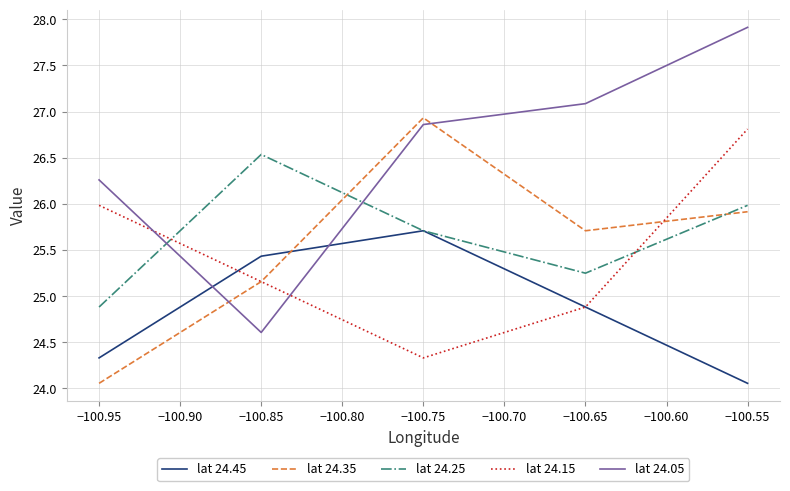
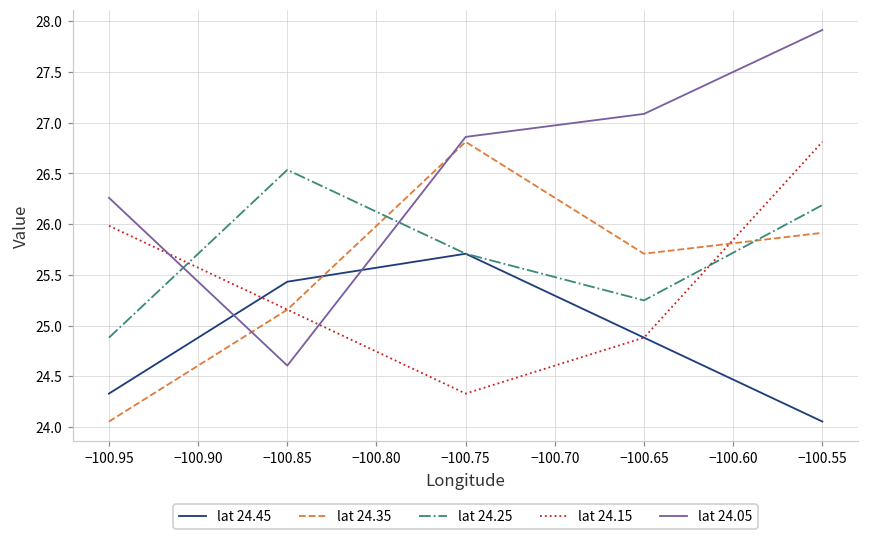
  {
    "lat 24.45": {
      "−100.95": 24.3,
      "−100.85": 25.4,
      "−100.55": 24.1
    },
    "lat 24.35": {
      "−100.95": 24.1,
-     "−100.75": 26.9,
+     "−100.75": 26.8,
      "−100.65": 25.7,
      "−100.55": 25.9
    },
    "lat 24.25": {
      "−100.95": 24.9,
      "−100.85": 26.5,
      "−100.65": 25.2,
-     "−100.55": 26.0
+     "−100.55": 26.2
    },
    "lat 24.15": {
      "−100.95": 26.0,
      "−100.75": 24.3,
      "−100.55": 26.8
    },
    "lat 24.05": {
      "−100.95": 26.3,
      "−100.85": 24.6,
      "−100.75": 26.9,
      "−100.65": 27.1,
      "−100.55": 27.9
    }
  }
